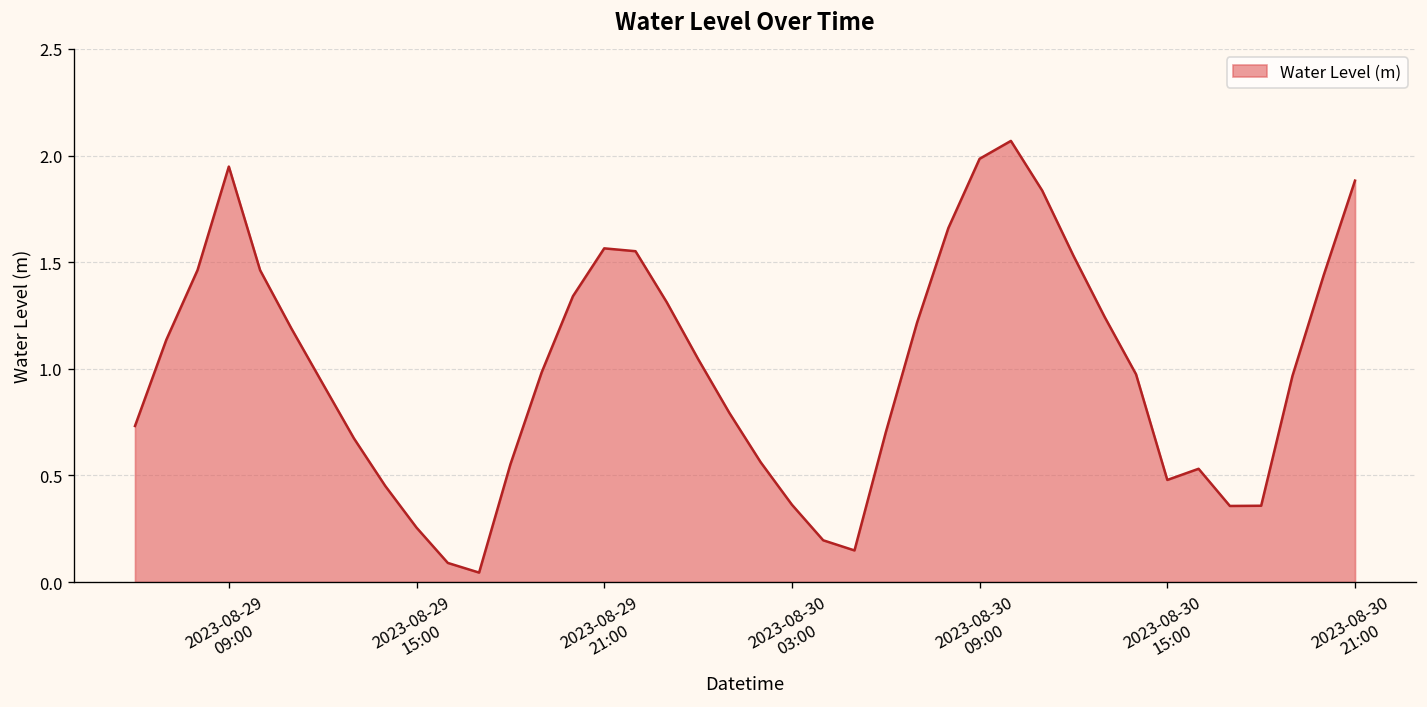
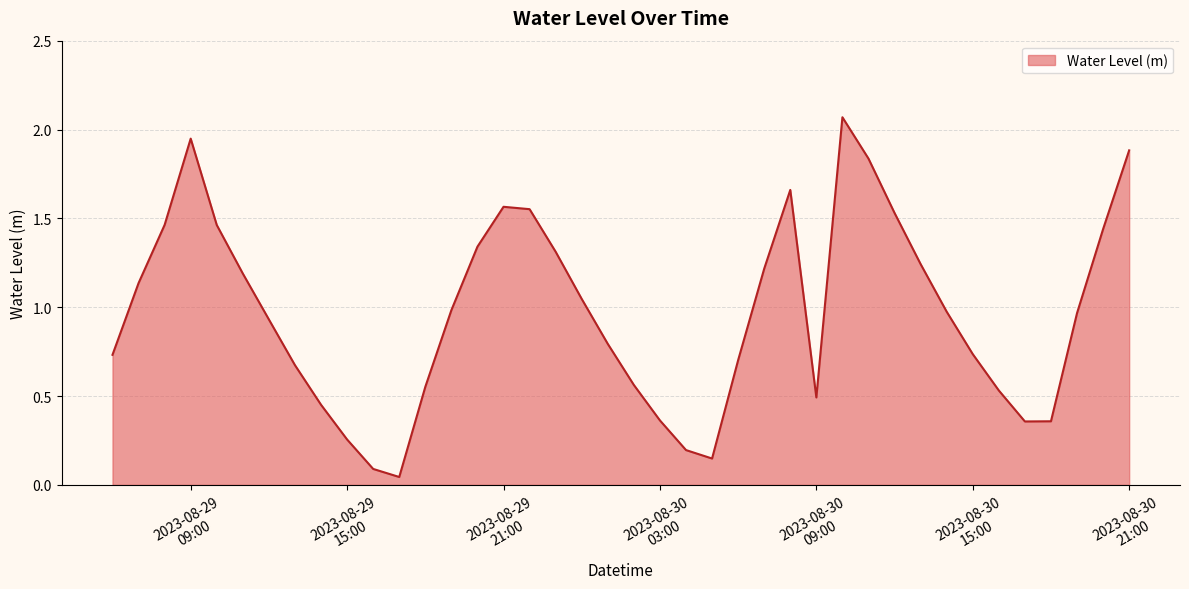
  {
    "2023-08-29 09:00": 1.95,
    "2023-08-29 15:00": 0.26,
    "2023-08-29 21:00": 1.57,
    "2023-08-30 03:00": 0.36,
-   "2023-08-30 09:00": 1.99,
-   "2023-08-30 15:00": 0.48,
+   "2023-08-30 09:00": 0.49,
+   "2023-08-30 15:00": 0.74,
    "2023-08-30 21:00": 1.88
  }
